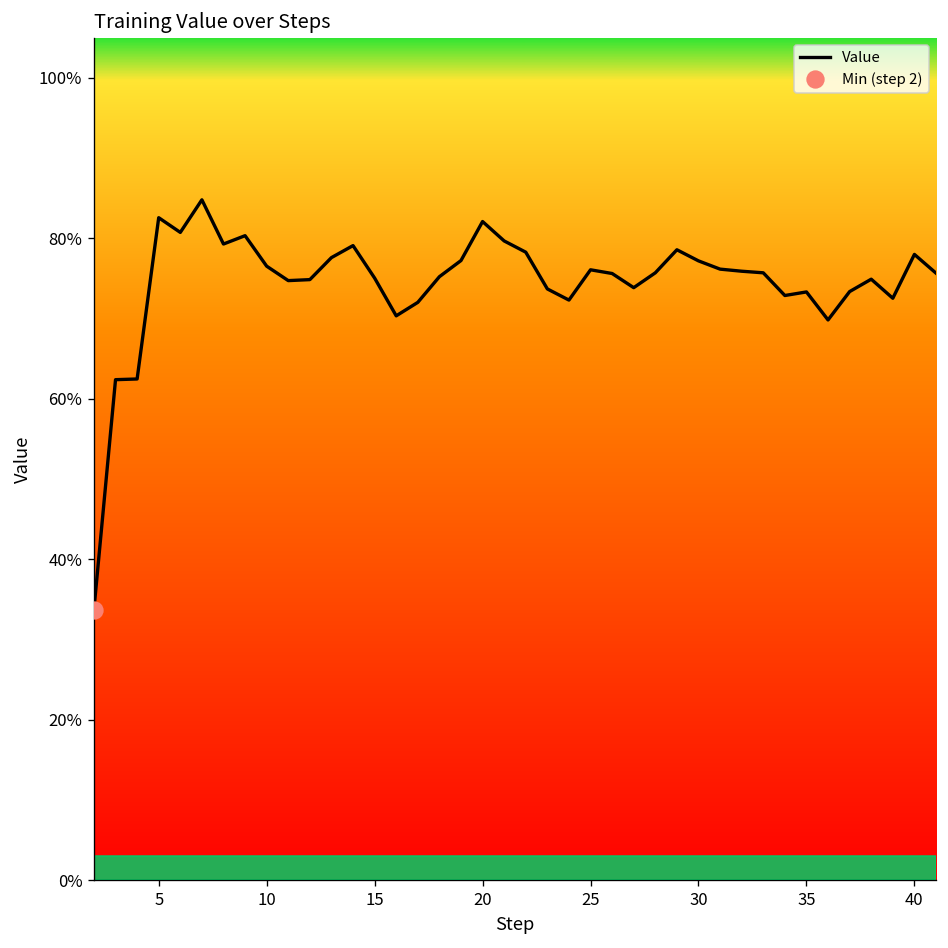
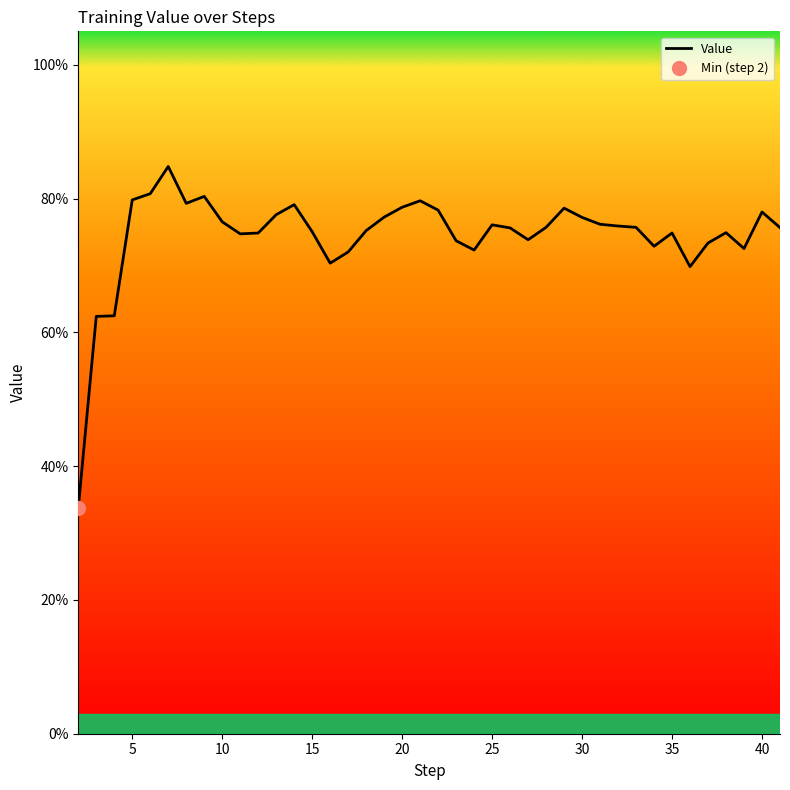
  {
    "Value": {
-     "5": "83%",
+     "5": "80%",
      "10": "77%",
      "15": "75%",
-     "20": "82%",
+     "20": "79%",
      "25": "76%",
      "30": "77%",
-     "35": "73%",
+     "35": "75%",
      "40": "78%"
    }
  }
